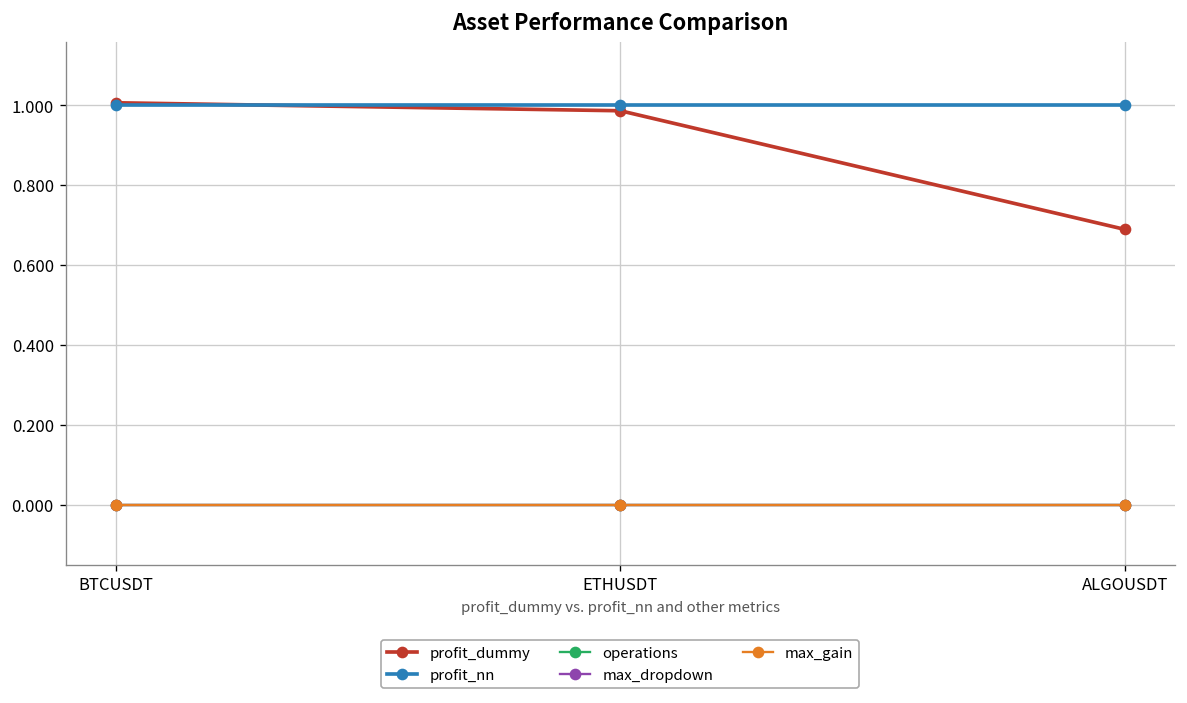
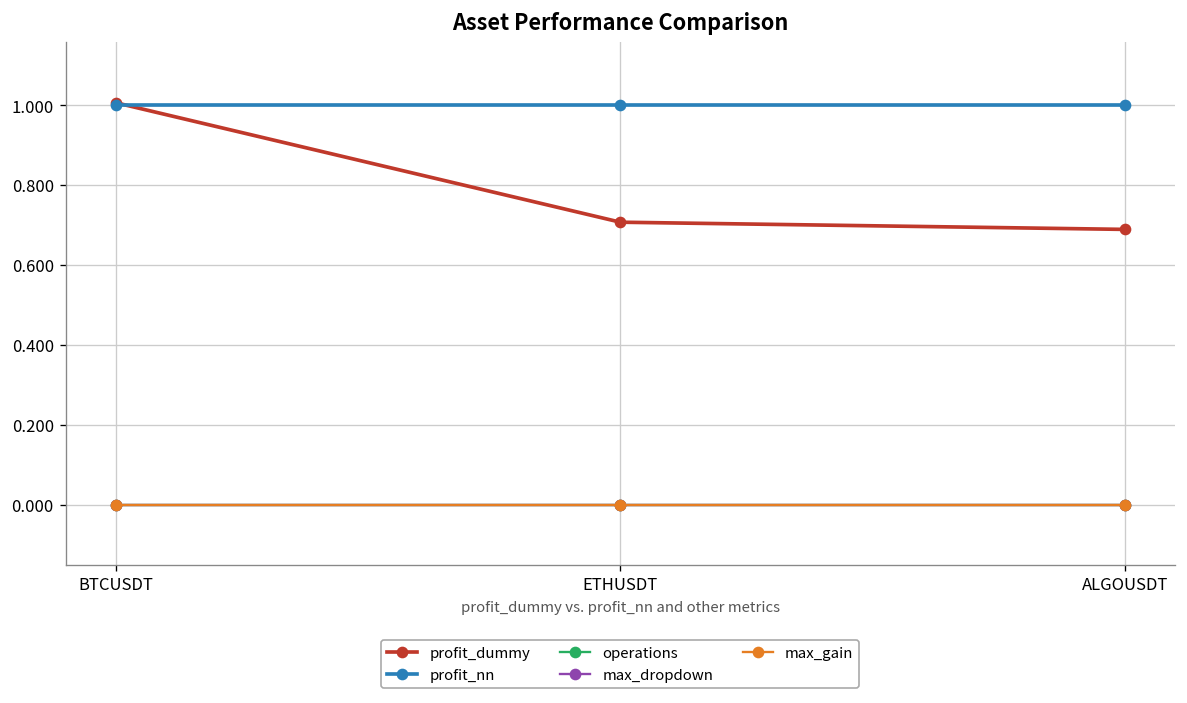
  {
    "profit_dummy": {
-     "ETHUSDT": 0.99,
+     "ETHUSDT": 0.71,
      "ALGOUSDT": 0.69
    },
    "profit_nn": {
      "ETHUSDT": 1.00,
      "ALGOUSDT": 1.00
    },
    "max_gain": {
      "BTCUSDT": 0.00,
      "ETHUSDT": 0.00,
      "ALGOUSDT": 0.00
    }
  }
